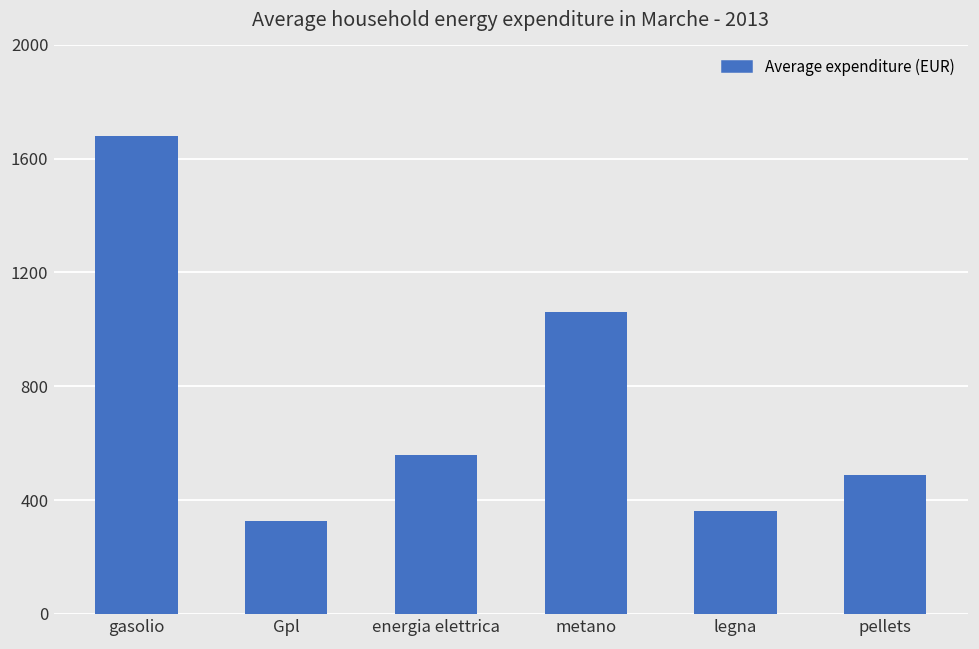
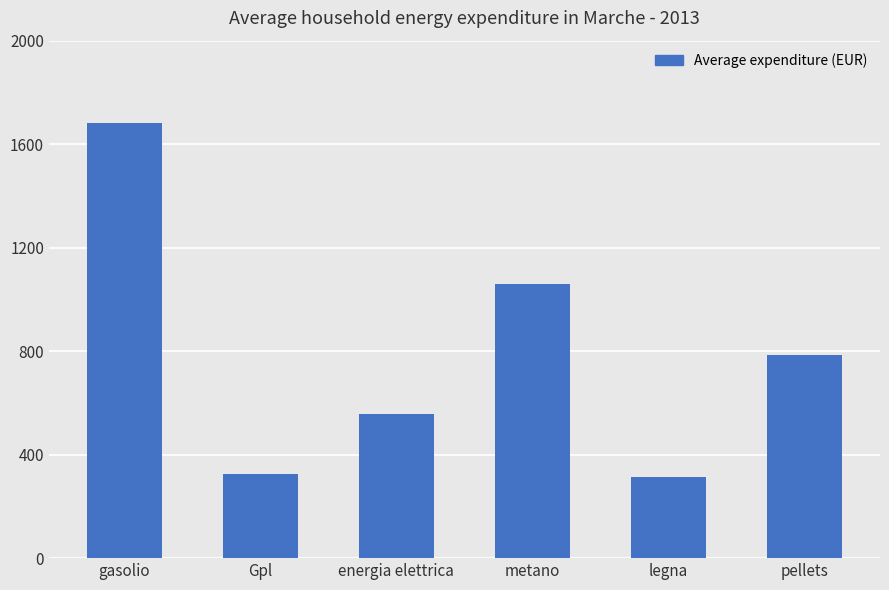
  {
    "gasolio": 1680,
    "Gpl": 330,
    "energia elettrica": 560,
    "metano": 1060,
-   "legna": 360,
-   "pellets": 490
+   "legna": 310,
+   "pellets": 790
  }
